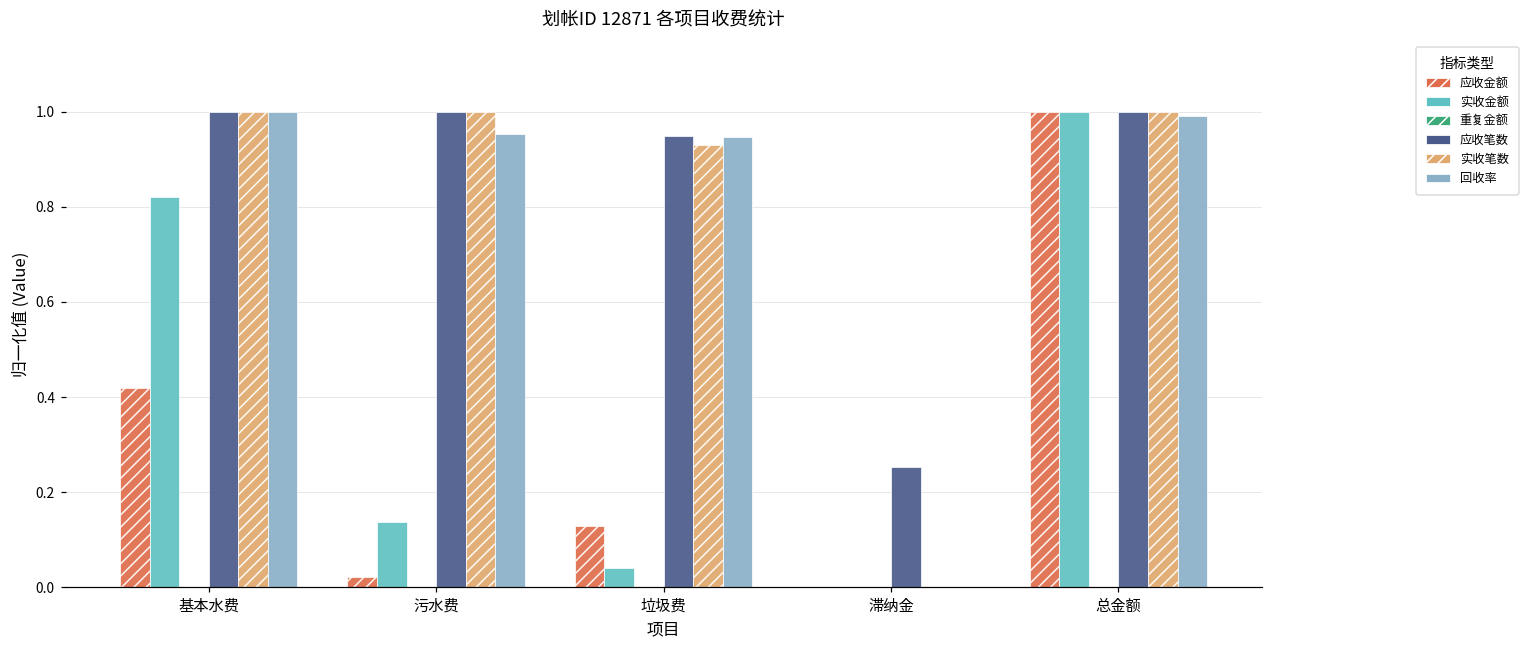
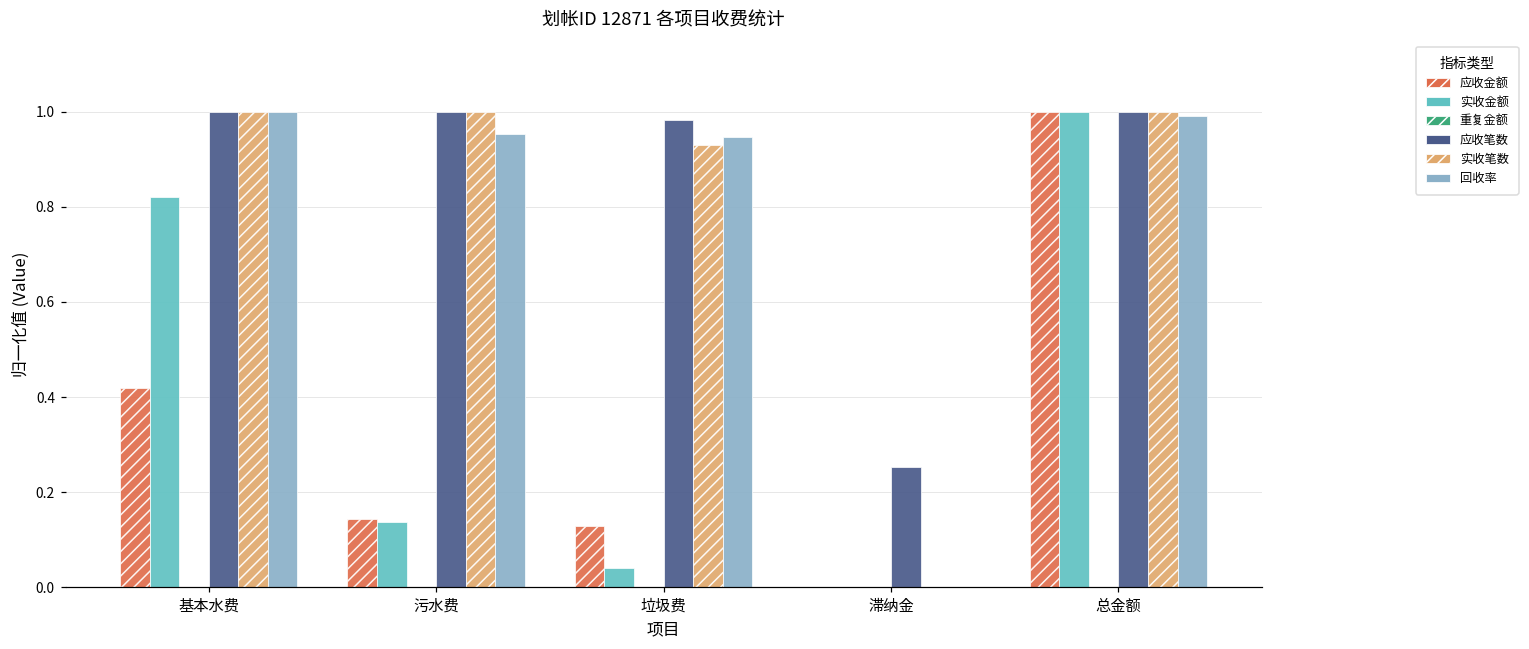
  {
    "应收金额": {
      "基本水费": 0.42,
-     "污水费": 0.02,
+     "污水费": 0.14,
      "垃圾费": 0.13,
      "总金额": 1.00
    },
    "重复金额": {
      "基本水费": 0.00,
      "污水费": 0.00,
      "垃圾费": 0.00,
      "滞纳金": 0.00,
      "总金额": 0.00
    },
    "应收笔数": {
      "基本水费": 1.00,
      "污水费": 1.00,
-     "垃圾费": 0.95,
+     "垃圾费": 0.98,
      "滞纳金": 0.25,
      "总金额": 1.00
    },
    "实收笔数": {
      "基本水费": 1.00,
      "污水费": 1.00,
      "垃圾费": 0.93,
      "滞纳金": 0.00,
      "总金额": 1.00
    }
  }
